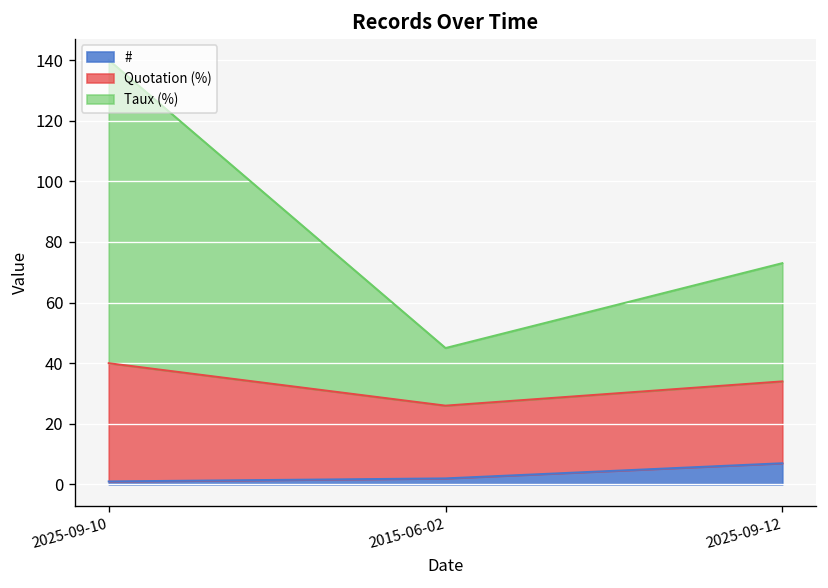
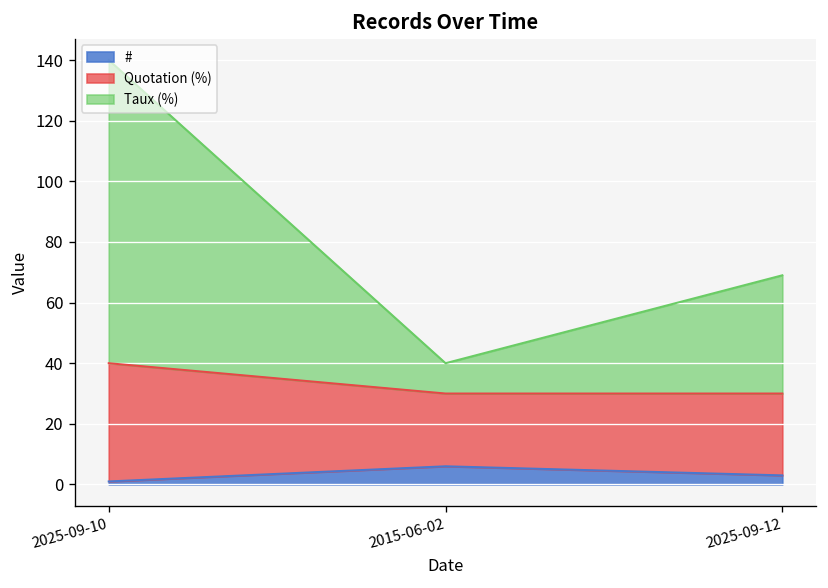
  {
    "#": {
      "2025-09-10": 1,
-     "2015-06-02": 2,
-     "2025-09-12": 7
+     "2015-06-02": 6,
+     "2025-09-12": 3
    },
    "Quotation (%)": {
      "2025-09-10": 39,
      "2015-06-02": 24,
      "2025-09-12": 27
    },
    "Taux (%)": {
-     "2015-06-02": 19,
+     "2015-06-02": 10,
      "2025-09-12": 39
    }
  }
